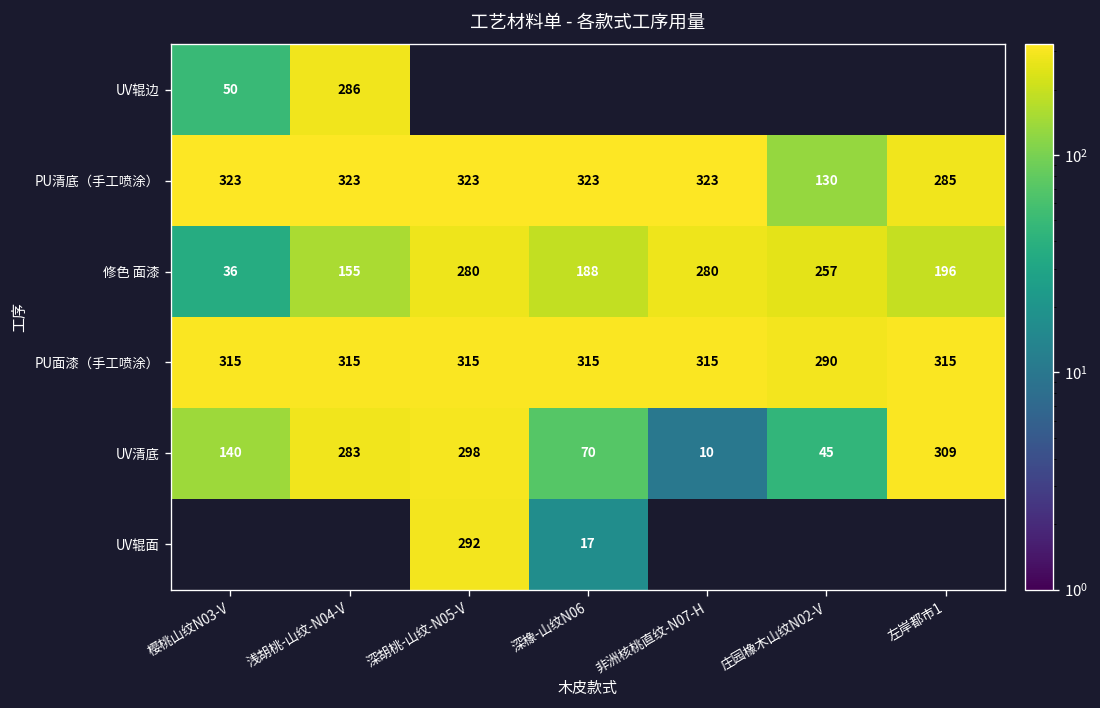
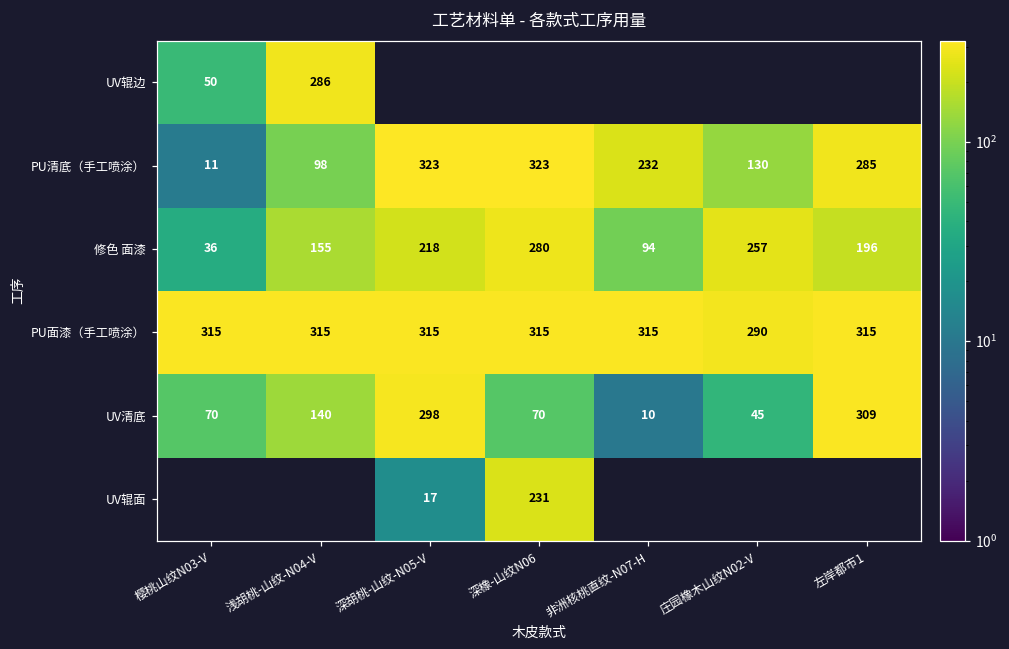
  {
    "UV辊边": {
      "樱桃山纹N03-V": 50,
      "浅胡桃-山纹-N04-V": 286
    },
    "PU清底（手工喷涂）": {
-     "樱桃山纹N03-V": 323,
-     "浅胡桃-山纹-N04-V": 323,
+     "樱桃山纹N03-V": 11,
+     "浅胡桃-山纹-N04-V": 98,
      "深胡桃-山纹-N05-V": 323,
      "深橡-山纹N06": 323,
-     "非洲核桃直纹-N07-H": 323,
+     "非洲核桃直纹-N07-H": 232,
      "庄园橡木山纹N02-V": 130,
      "左岸都市1": 285
    },
    "修色 面漆": {
      "樱桃山纹N03-V": 36,
      "浅胡桃-山纹-N04-V": 155,
-     "深胡桃-山纹-N05-V": 280,
-     "深橡-山纹N06": 188,
-     "非洲核桃直纹-N07-H": 280,
+     "深胡桃-山纹-N05-V": 218,
+     "深橡-山纹N06": 280,
+     "非洲核桃直纹-N07-H": 94,
      "庄园橡木山纹N02-V": 257,
      "左岸都市1": 196
    },
    "PU面漆（手工喷涂）": {
      "樱桃山纹N03-V": 315,
      "浅胡桃-山纹-N04-V": 315,
      "深胡桃-山纹-N05-V": 315,
      "深橡-山纹N06": 315,
      "非洲核桃直纹-N07-H": 315,
      "庄园橡木山纹N02-V": 290,
      "左岸都市1": 315
    },
    "UV清底": {
-     "樱桃山纹N03-V": 140,
-     "浅胡桃-山纹-N04-V": 283,
+     "樱桃山纹N03-V": 70,
+     "浅胡桃-山纹-N04-V": 140,
      "深胡桃-山纹-N05-V": 298,
      "深橡-山纹N06": 70,
      "非洲核桃直纹-N07-H": 10,
      "庄园橡木山纹N02-V": 45,
      "左岸都市1": 309
    },
    "UV辊面": {
-     "深胡桃-山纹-N05-V": 292,
-     "深橡-山纹N06": 17
+     "深胡桃-山纹-N05-V": 17,
+     "深橡-山纹N06": 231
    }
  }
